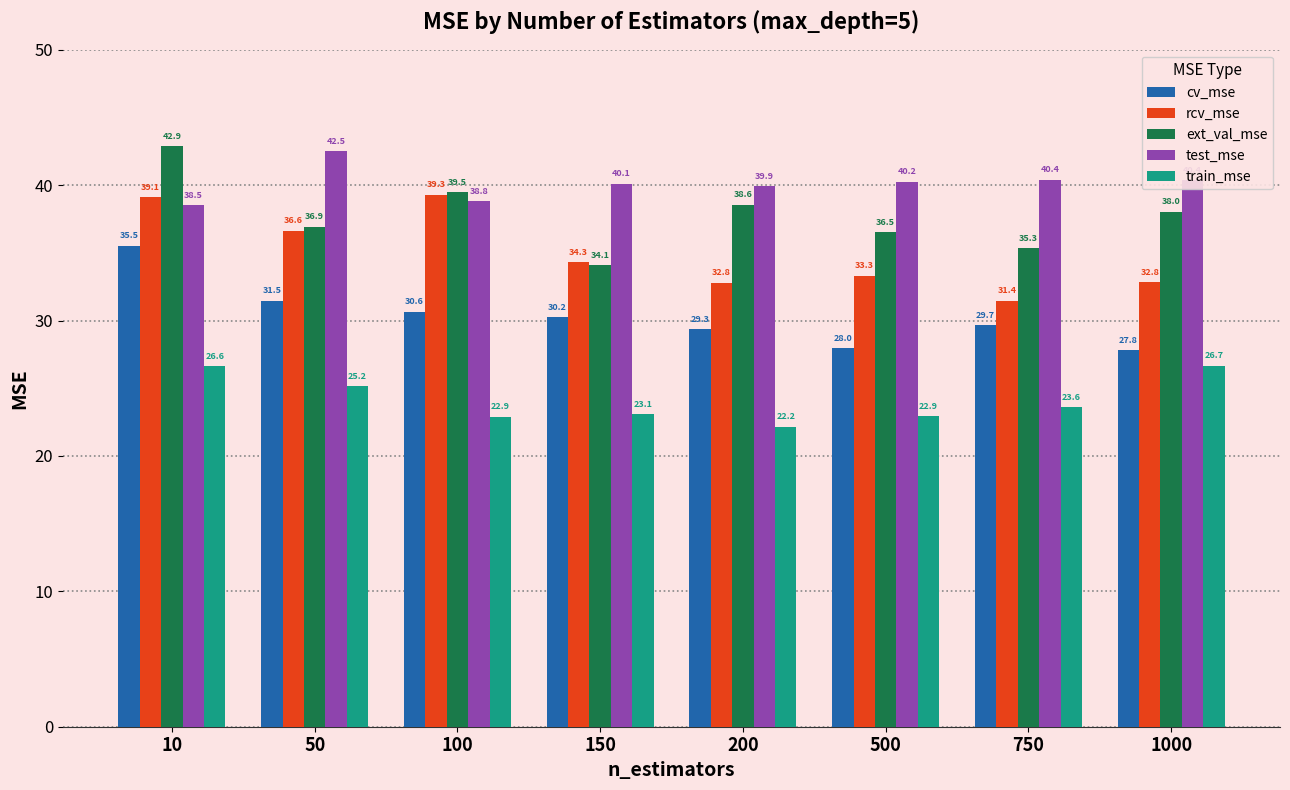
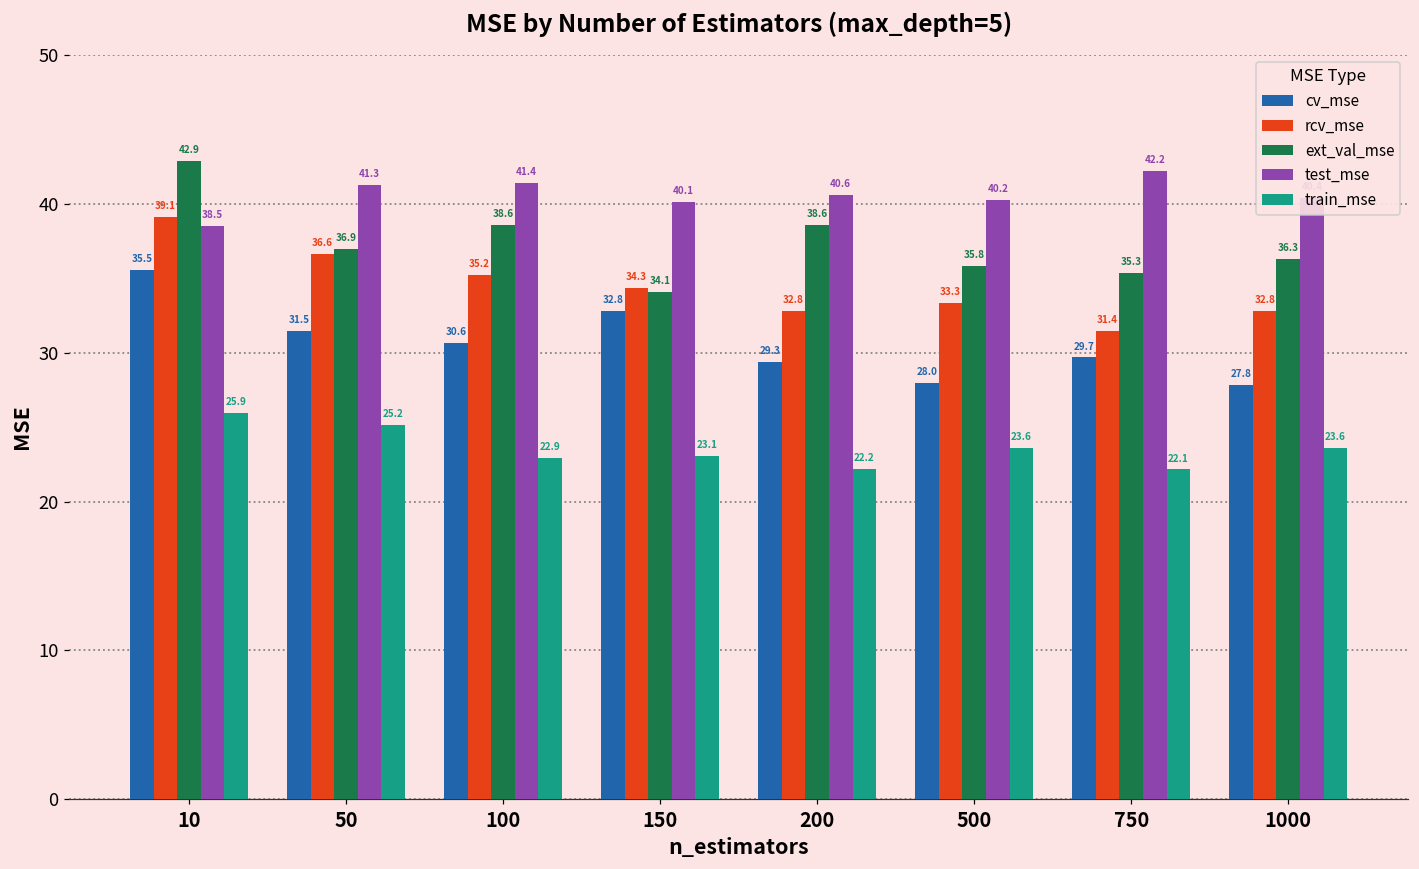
  {
    "cv_mse": {
      "10": 35.5,
      "50": 31.5,
      "100": 30.6,
-     "150": 30.2,
+     "150": 32.8,
      "200": 29.3,
      "500": 28.0,
      "750": 29.7,
      "1000": 27.8
    },
    "rcv_mse": {
      "10": 39.1,
      "50": 36.6,
-     "100": 39.3,
+     "100": 35.2,
      "150": 34.3,
      "200": 32.8,
      "500": 33.3,
      "750": 31.4,
      "1000": 32.8
    },
    "ext_val_mse": {
      "10": 42.9,
      "50": 36.9,
-     "100": 39.5,
+     "100": 38.6,
      "150": 34.1,
      "200": 38.6,
-     "500": 36.5,
+     "500": 35.8,
      "750": 35.3,
-     "1000": 38.0
+     "1000": 36.3
    },
    "test_mse": {
      "10": 38.5,
-     "50": 42.5,
-     "100": 38.8,
+     "50": 41.3,
+     "100": 41.4,
      "150": 40.1,
-     "200": 39.9,
+     "200": 40.6,
      "500": 40.2,
-     "750": 40.4
+     "750": 42.2
    },
    "train_mse": {
-     "10": 26.6,
+     "10": 25.9,
      "50": 25.2,
      "100": 22.9,
      "150": 23.1,
      "200": 22.2,
-     "500": 22.9,
-     "750": 23.6,
-     "1000": 26.7
+     "500": 23.6,
+     "750": 22.1,
+     "1000": 23.6
    }
  }
